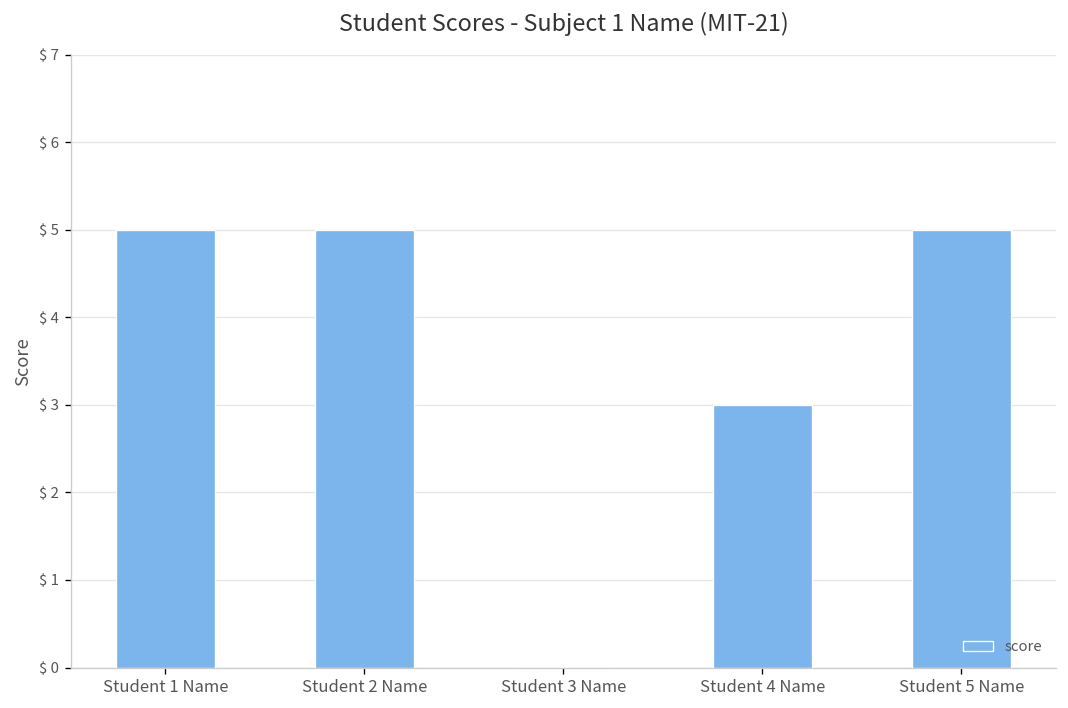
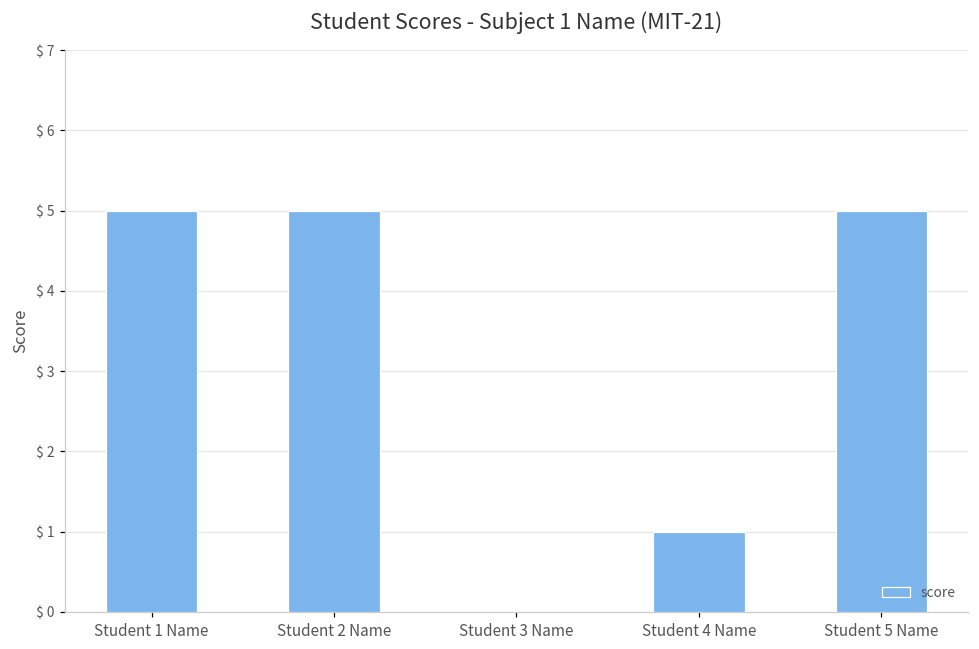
  {
    "Student 1 Name": "$ 5",
    "Student 2 Name": "$ 5",
    "Student 3 Name": "$ 0",
-   "Student 4 Name": "$ 3",
+   "Student 4 Name": "$ 1",
    "Student 5 Name": "$ 5"
  }
